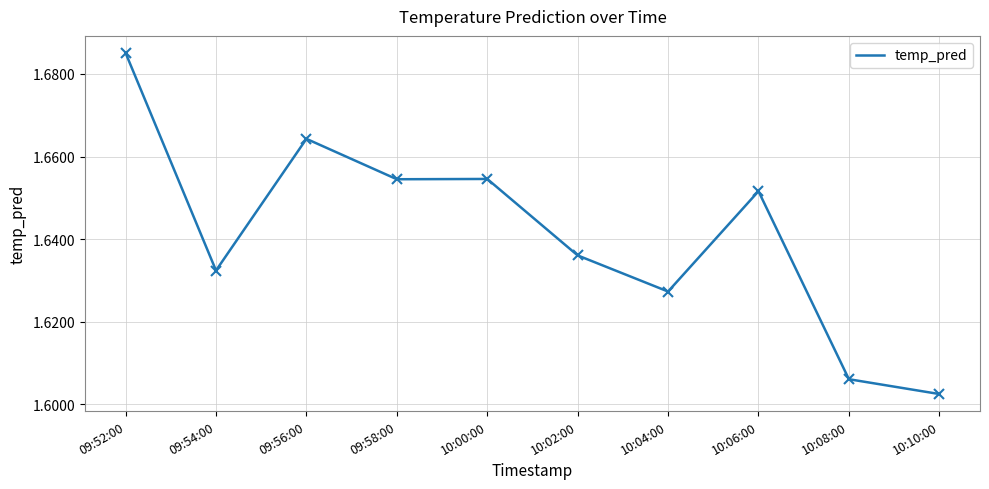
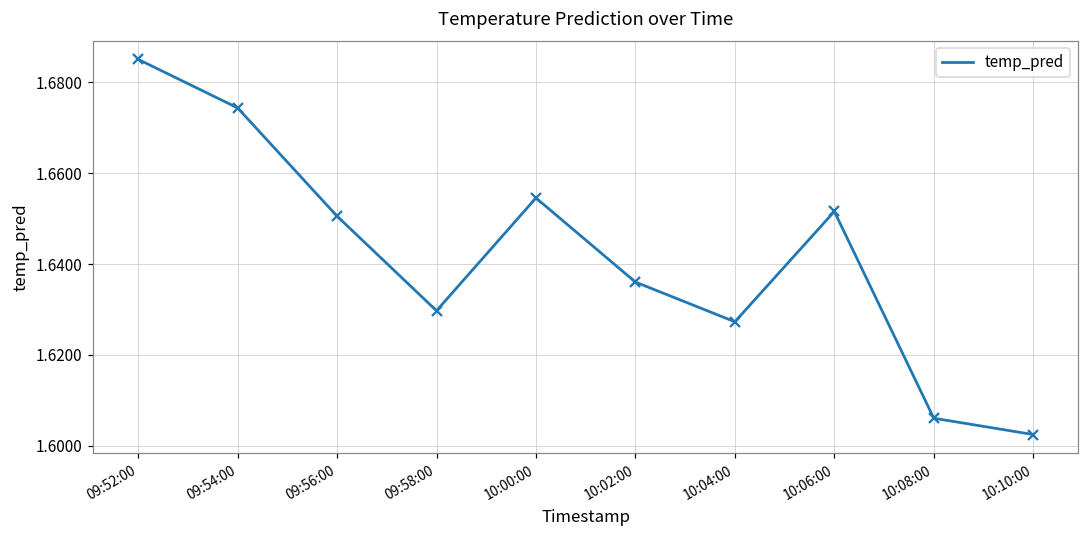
  {
    "09:52:00": 1.685,
-   "09:54:00": 1.632,
-   "09:56:00": 1.664,
-   "09:58:00": 1.655,
+   "09:54:00": 1.674,
+   "09:56:00": 1.651,
+   "09:58:00": 1.630,
    "10:00:00": 1.655,
    "10:02:00": 1.636,
    "10:04:00": 1.627,
    "10:06:00": 1.652,
    "10:08:00": 1.606,
    "10:10:00": 1.602
  }
